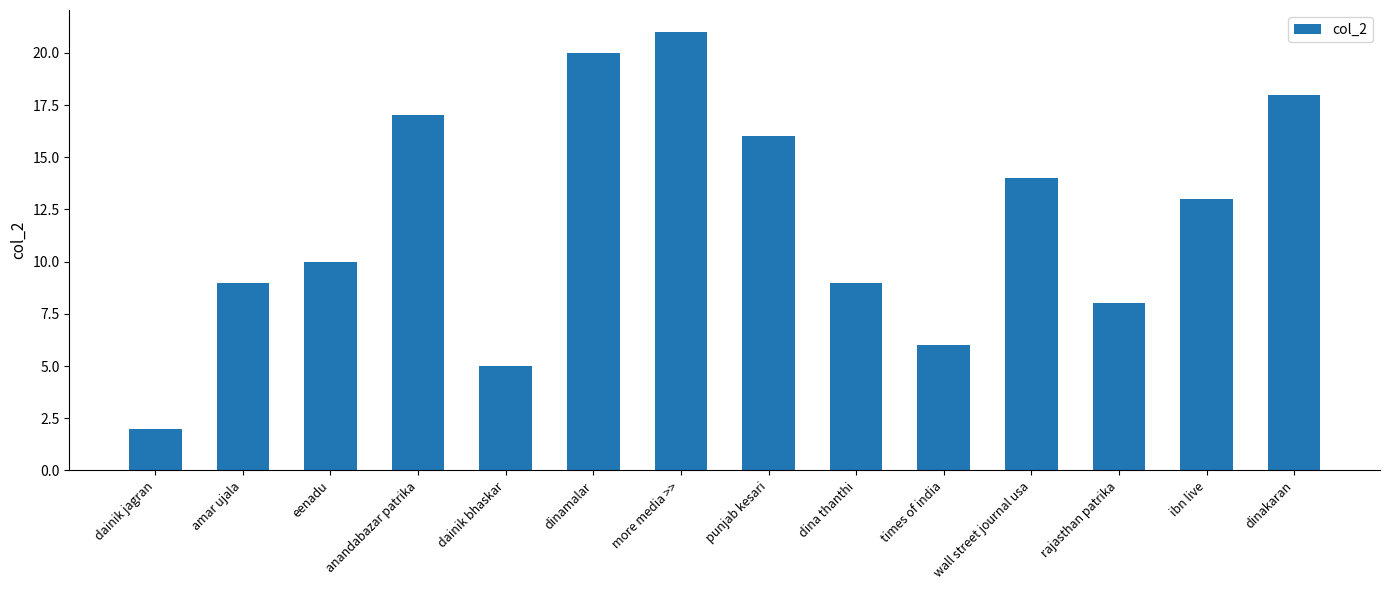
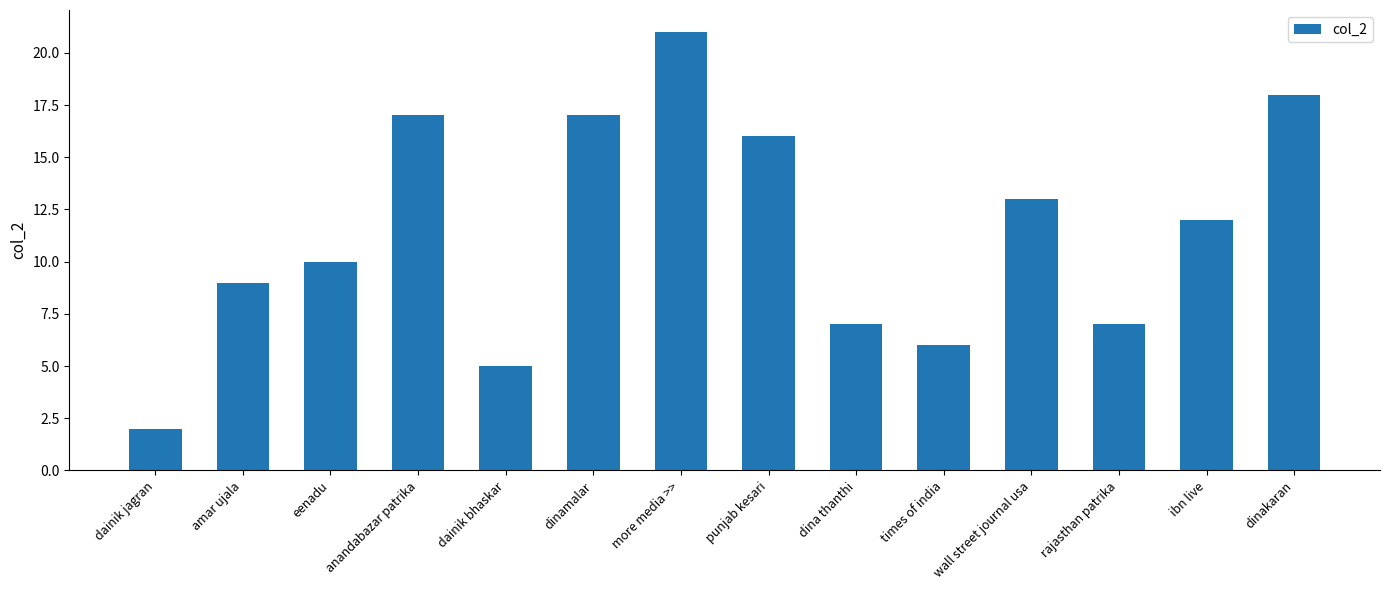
  {
    "dainik jagran": 2,
    "amar ujala": 9,
    "eenadu": 10,
    "anandabazar patrika": 17,
    "dainik bhaskar": 5,
-   "dinamalar": 20,
+   "dinamalar": 17,
    "more media >>": 21,
    "punjab kesari": 16,
-   "dina thanthi": 9,
+   "dina thanthi": 7,
    "times of india": 6,
-   "wall street journal usa": 14,
-   "rajasthan patrika": 8,
-   "ibn live": 13,
+   "wall street journal usa": 13,
+   "rajasthan patrika": 7,
+   "ibn live": 12,
    "dinakaran": 18
  }
